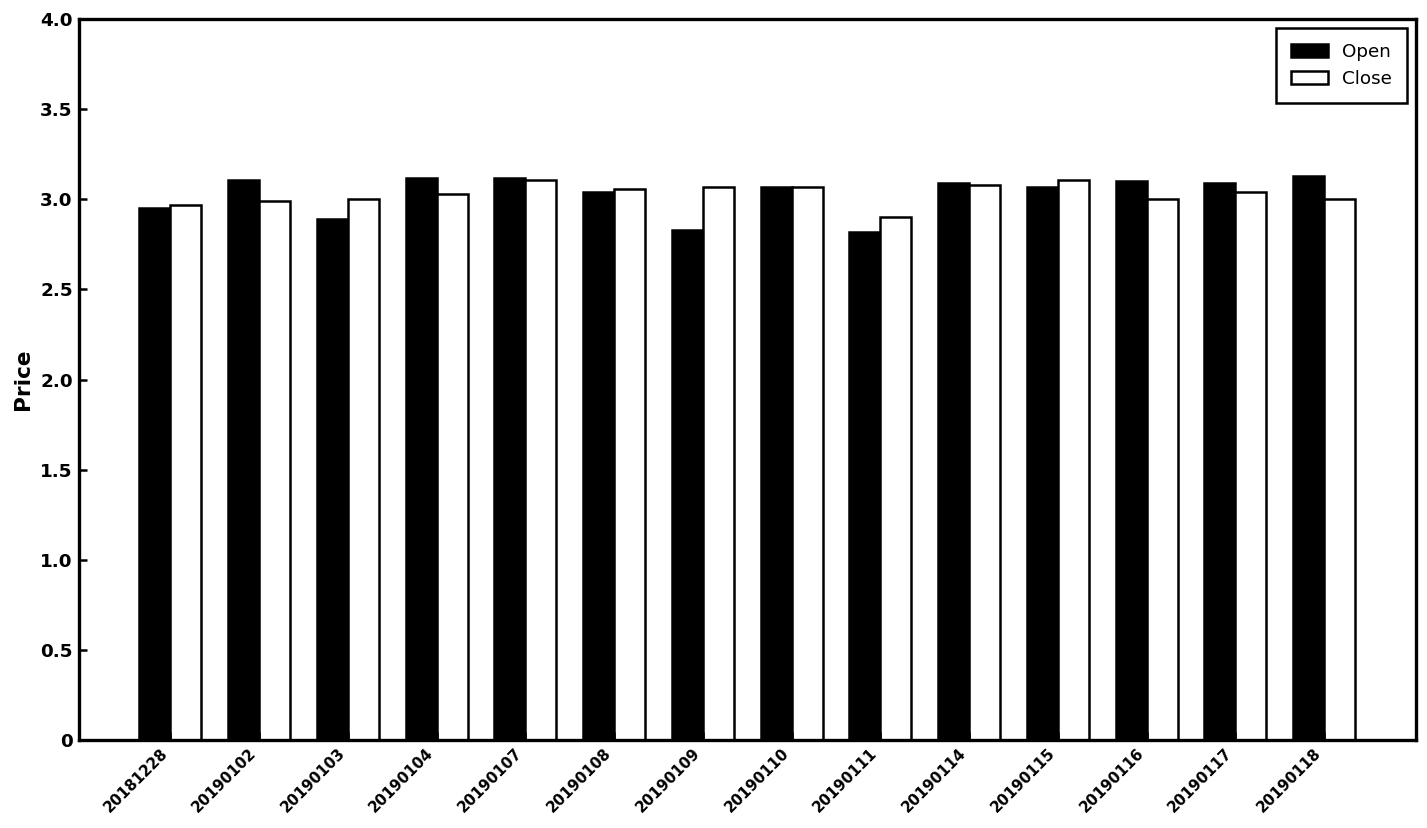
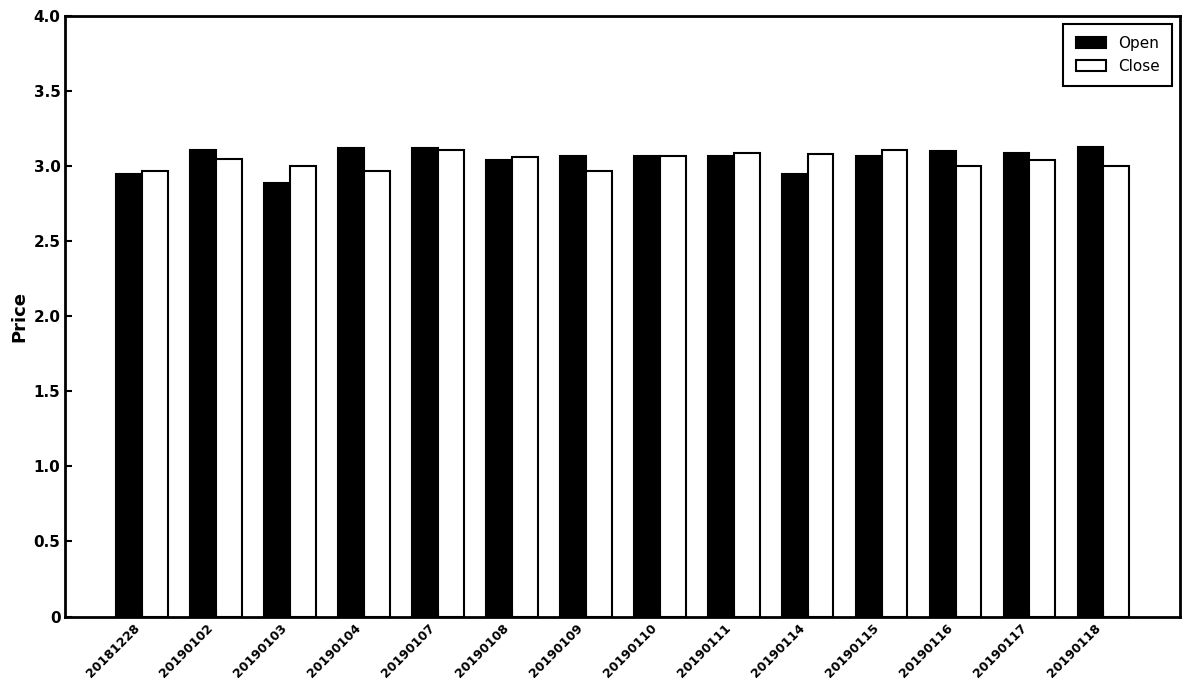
  {
    "Open": {
      "20181228": 2.95,
      "20190102": 3.11,
      "20190103": 2.89,
      "20190104": 3.12,
      "20190107": 3.12,
      "20190108": 3.04,
-     "20190109": 2.83,
+     "20190109": 3.07,
      "20190110": 3.07,
-     "20190111": 2.82,
-     "20190114": 3.09,
+     "20190111": 3.07,
+     "20190114": 2.95,
      "20190115": 3.07,
      "20190116": 3.10,
      "20190117": 3.09,
      "20190118": 3.13
    },
    "Close": {
      "20181228": 2.97,
-     "20190102": 2.99,
+     "20190102": 3.05,
      "20190103": 3.00,
-     "20190104": 3.03,
+     "20190104": 2.97,
      "20190107": 3.11,
      "20190108": 3.06,
-     "20190109": 3.07,
+     "20190109": 2.97,
      "20190110": 3.07,
-     "20190111": 2.90,
+     "20190111": 3.09,
      "20190114": 3.08,
      "20190115": 3.11,
      "20190116": 3.00,
      "20190117": 3.04,
      "20190118": 3.00
    }
  }
